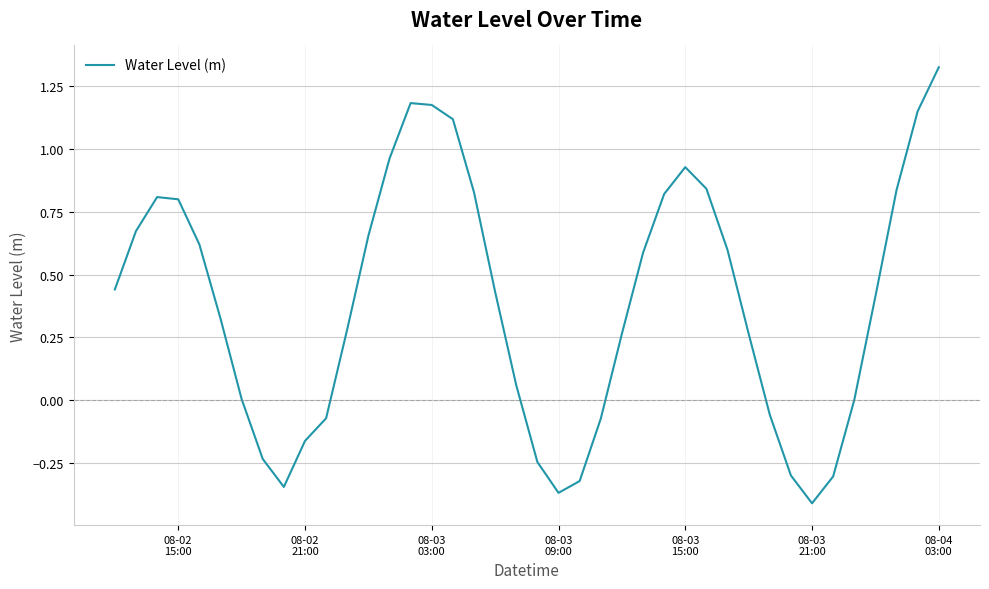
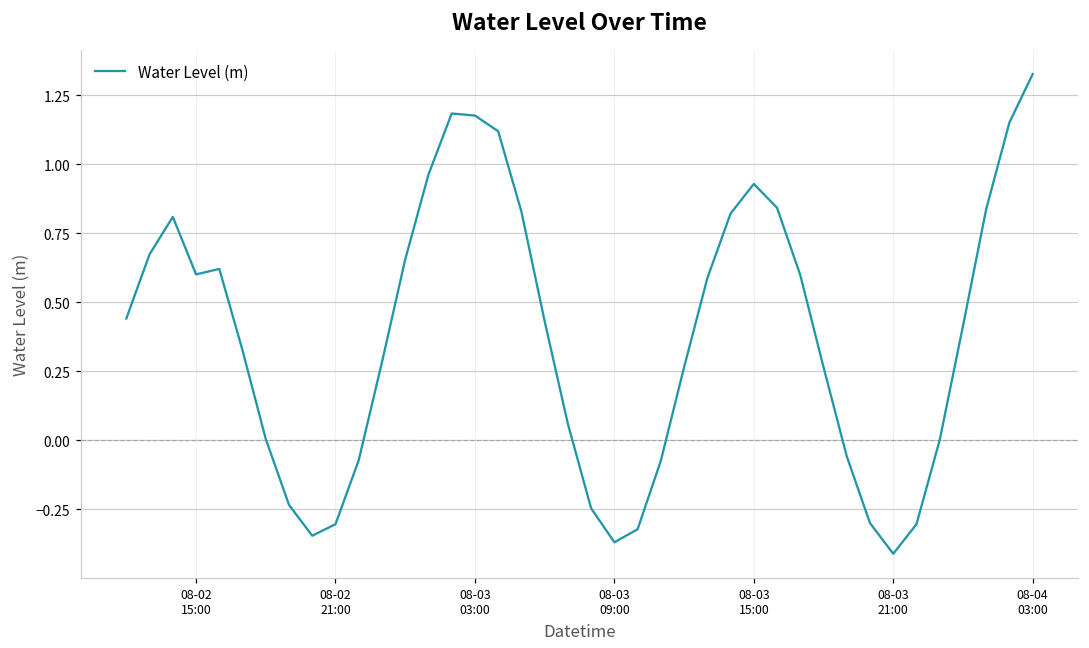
  {
-   "08-02 15:00": 0.80,
-   "08-02 21:00": -0.16,
+   "08-02 15:00": 0.60,
+   "08-02 21:00": -0.30,
    "08-03 03:00": 1.18,
    "08-03 09:00": -0.37,
    "08-03 15:00": 0.93,
    "08-03 21:00": -0.41,
    "08-04 03:00": 1.33
  }
